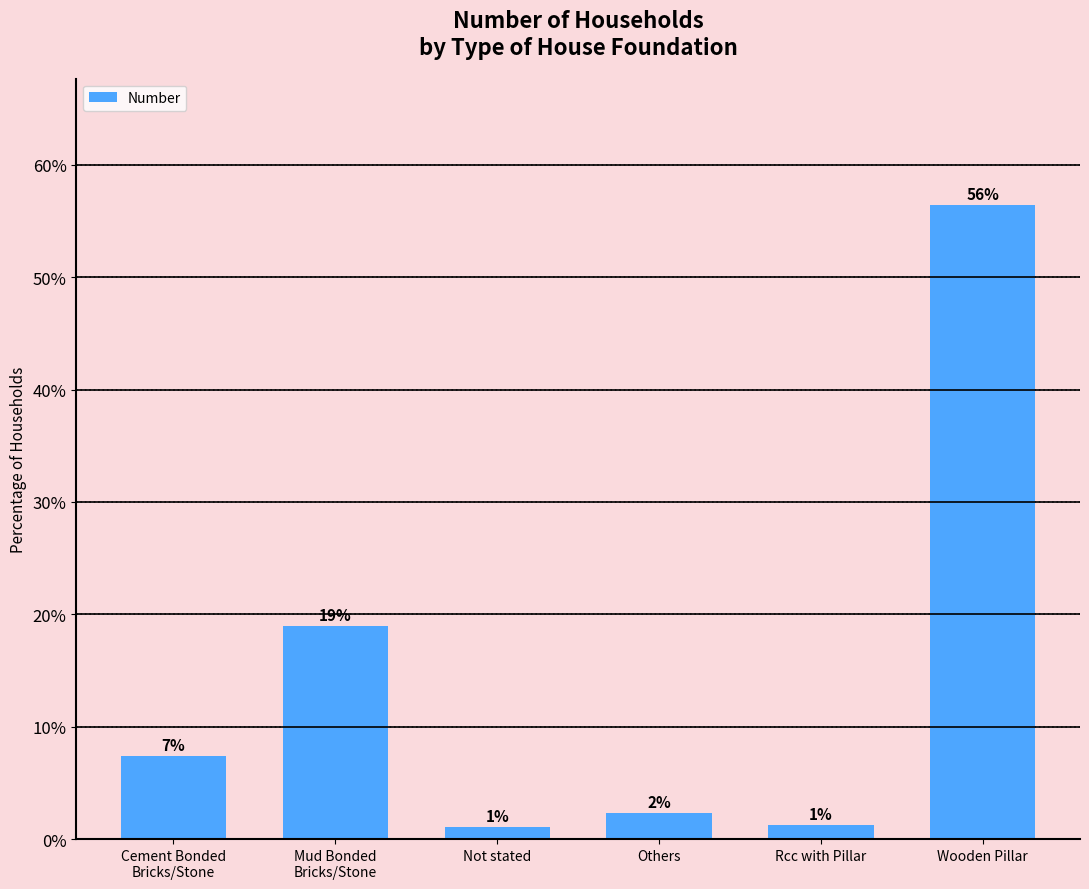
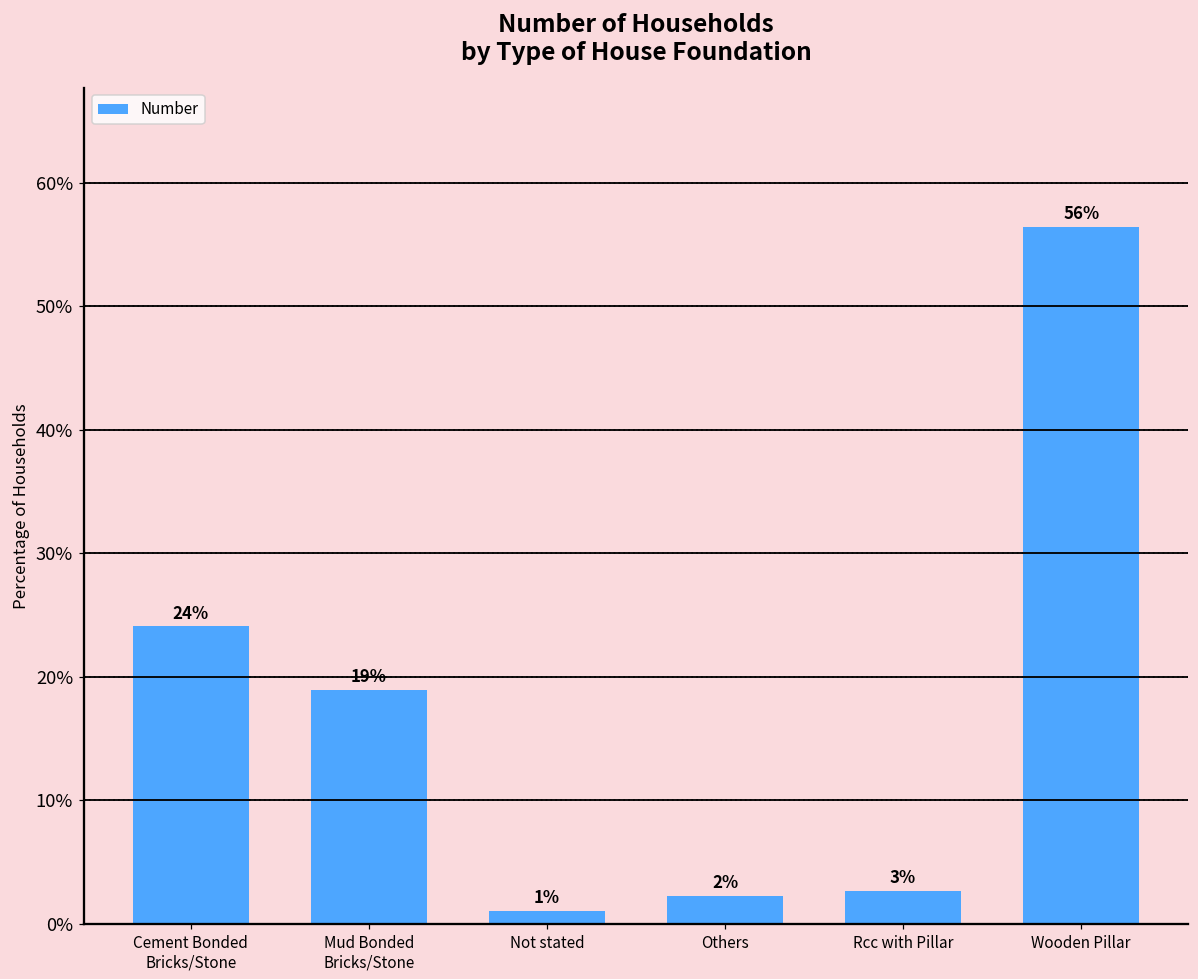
  {
-   "Cement Bonded Bricks/Stone": "7%",
+   "Cement Bonded Bricks/Stone": "24%",
    "Mud Bonded Bricks/Stone": "19%",
    "Not stated": "1%",
    "Others": "2%",
-   "Rcc with Pillar": "1%",
+   "Rcc with Pillar": "3%",
    "Wooden Pillar": "56%"
  }
